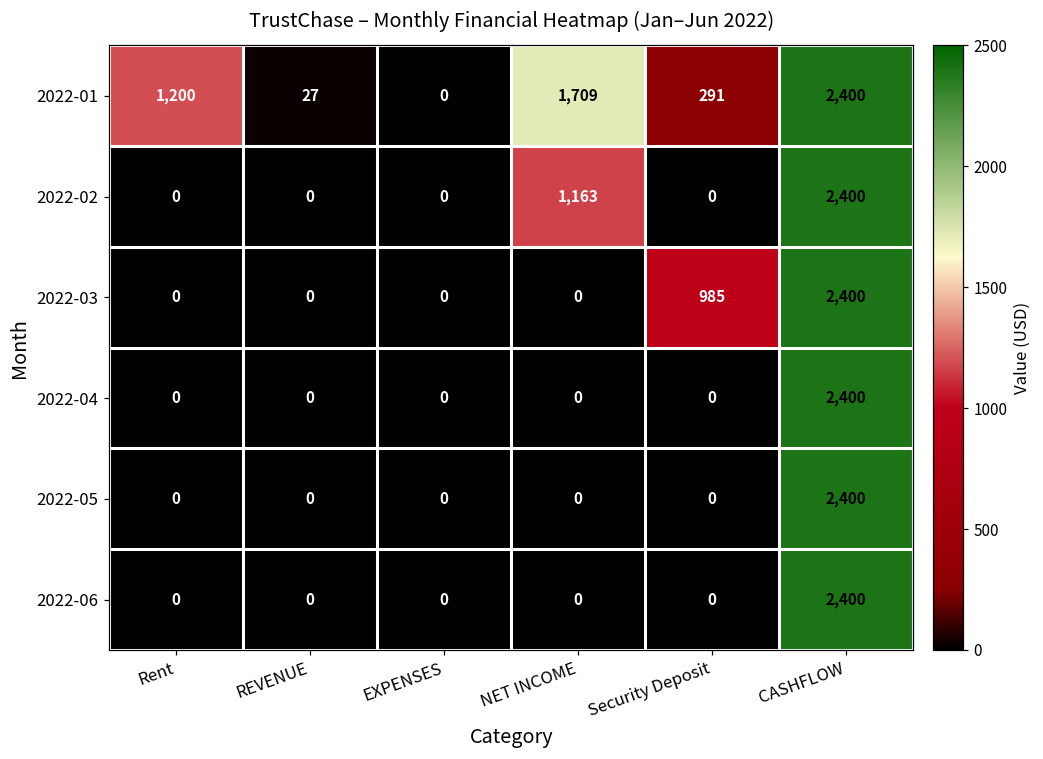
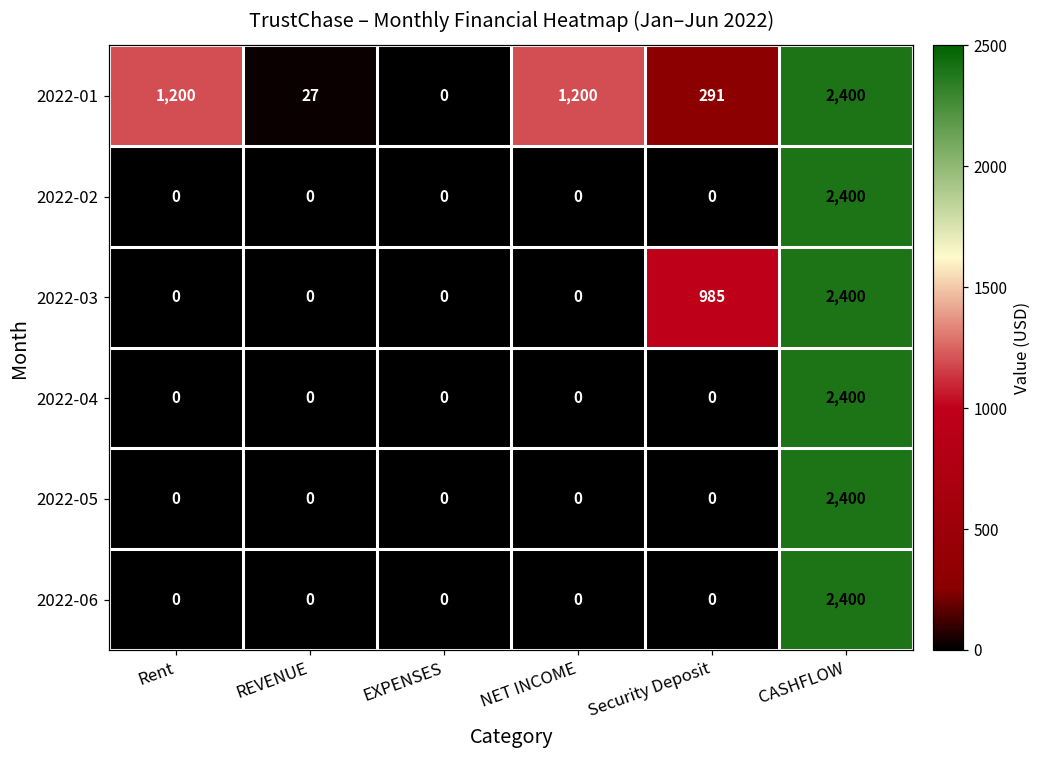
  {
    "2022-01": {
      "Rent": "1,200",
      "REVENUE": "27",
      "EXPENSES": "0",
-     "NET INCOME": "1,709",
+     "NET INCOME": "1,200",
      "Security Deposit": "291",
      "CASHFLOW": "2,400"
    },
    "2022-02": {
      "Rent": "0",
      "REVENUE": "0",
      "EXPENSES": "0",
-     "NET INCOME": "1,163",
+     "NET INCOME": "0",
      "Security Deposit": "0",
      "CASHFLOW": "2,400"
    },
    "2022-03": {
      "Rent": "0",
      "REVENUE": "0",
      "EXPENSES": "0",
      "NET INCOME": "0",
      "Security Deposit": "985",
      "CASHFLOW": "2,400"
    },
    "2022-04": {
      "Rent": "0",
      "REVENUE": "0",
      "EXPENSES": "0",
      "NET INCOME": "0",
      "Security Deposit": "0",
      "CASHFLOW": "2,400"
    },
    "2022-05": {
      "Rent": "0",
      "REVENUE": "0",
      "EXPENSES": "0",
      "NET INCOME": "0",
      "Security Deposit": "0",
      "CASHFLOW": "2,400"
    },
    "2022-06": {
      "Rent": "0",
      "REVENUE": "0",
      "EXPENSES": "0",
      "NET INCOME": "0",
      "Security Deposit": "0",
      "CASHFLOW": "2,400"
    }
  }
